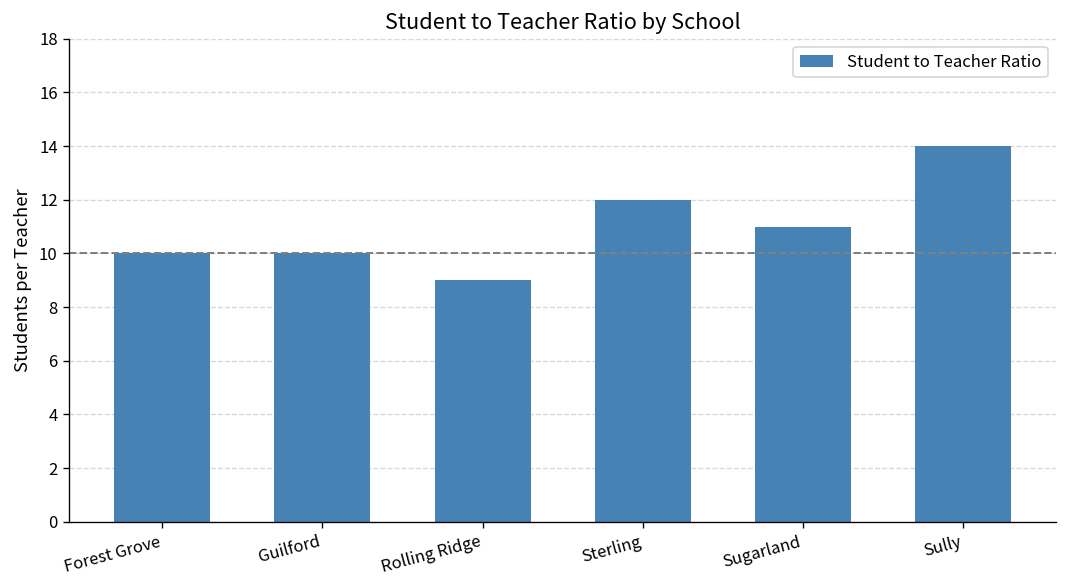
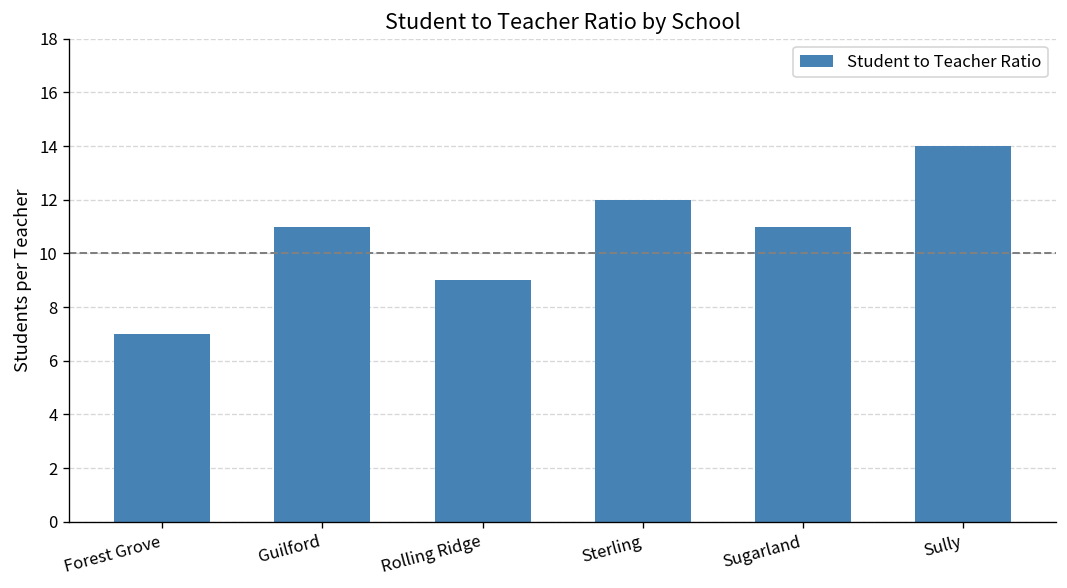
  {
-   "Forest Grove": 10,
-   "Guilford": 10,
+   "Forest Grove": 7,
+   "Guilford": 11,
    "Rolling Ridge": 9,
    "Sterling": 12,
    "Sugarland": 11,
    "Sully": 14
  }
